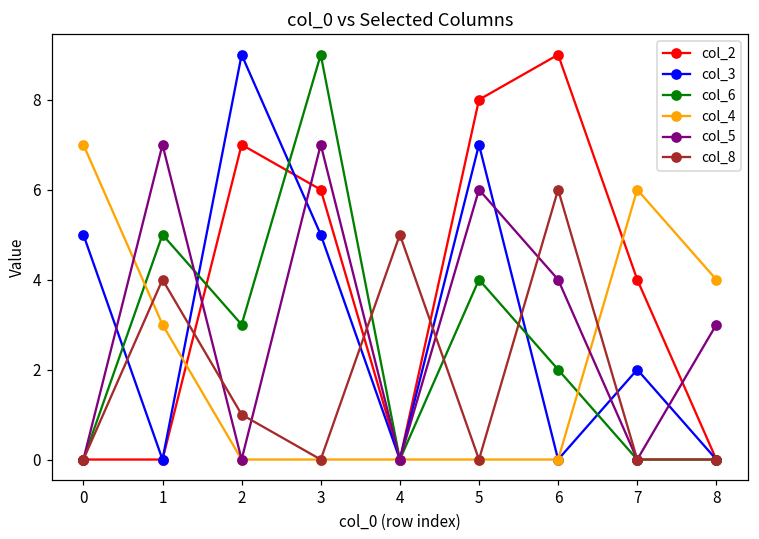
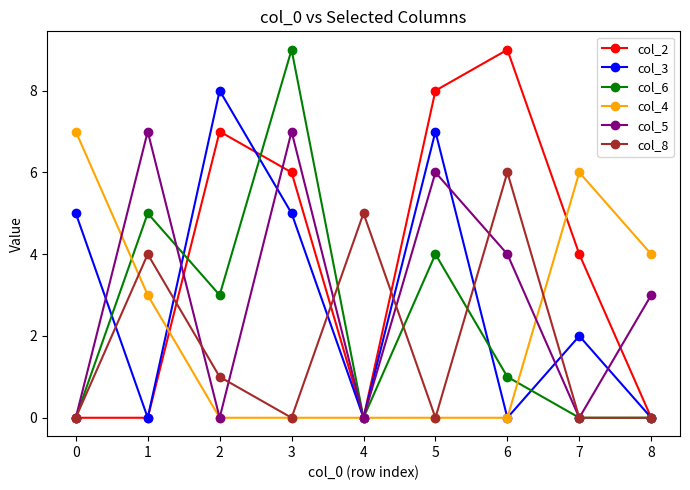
  {
    "col_2": {
      "2": 7,
      "3": 6,
      "5": 8,
      "6": 9,
      "7": 4
    },
    "col_3": {
      "0": 5,
-     "2": 9,
+     "2": 8,
      "3": 5,
      "5": 7,
      "7": 2
    },
    "col_6": {
      "1": 5,
      "2": 3,
      "3": 9,
      "5": 4,
-     "6": 2
+     "6": 1
    },
    "col_4": {
      "0": 7,
      "1": 3,
      "7": 6,
      "8": 4
    },
    "col_5": {
      "1": 7,
      "3": 7,
      "5": 6,
      "6": 4,
      "8": 3
    },
    "col_8": {
      "1": 4,
      "2": 1,
      "4": 5,
      "6": 6
    }
  }
